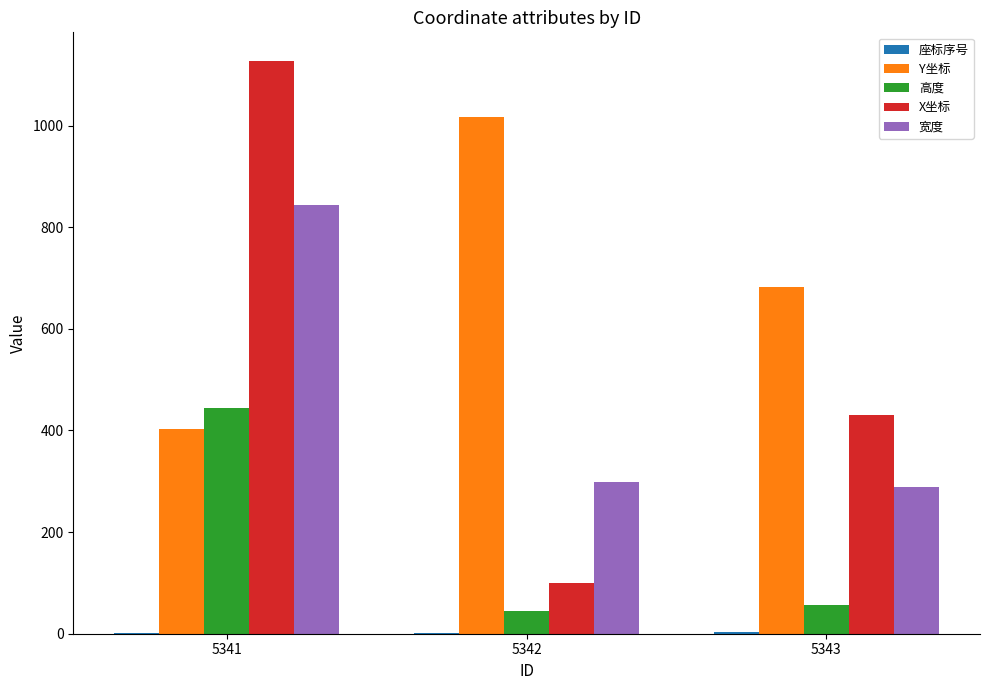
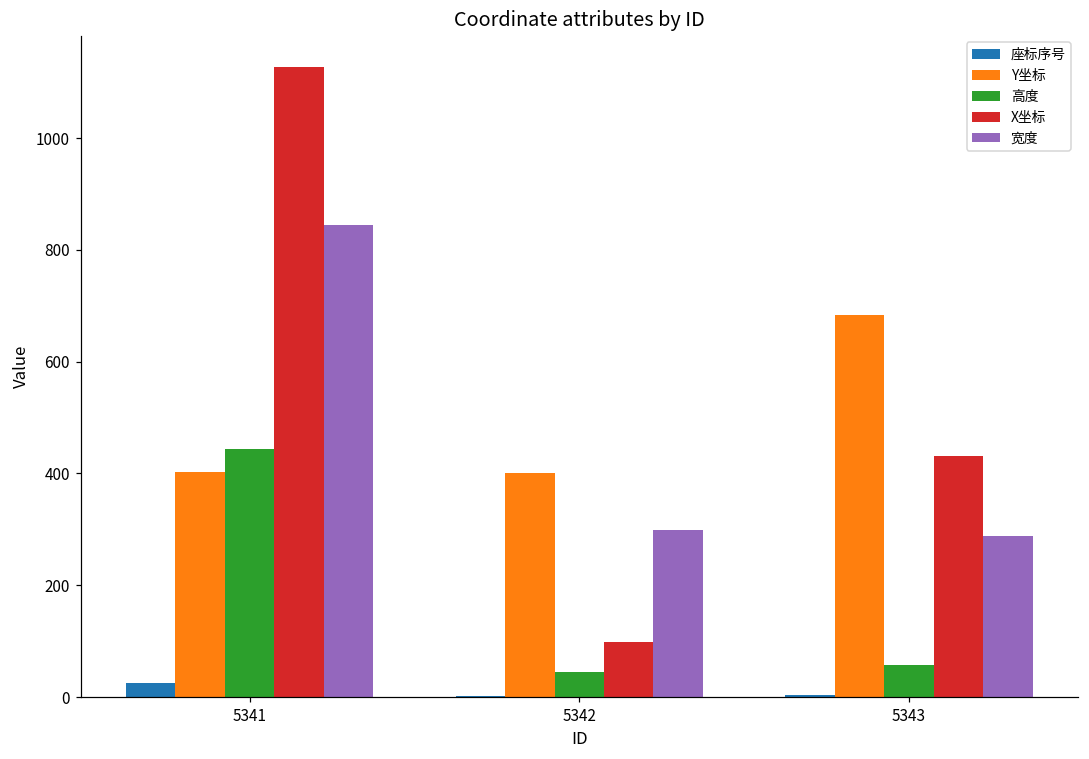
  {
    "座标序号": {
-     "5341": 0
+     "5341": 30
    },
    "Y坐标": {
      "5341": 400,
-     "5342": 1020,
+     "5342": 400,
      "5343": 680
    },
    "高度": {
      "5341": 440,
      "5342": 50,
      "5343": 60
    },
    "X坐标": {
      "5341": 1130,
      "5342": 100,
      "5343": 430
    },
    "宽度": {
      "5341": 840,
      "5342": 300,
      "5343": 290
    }
  }
